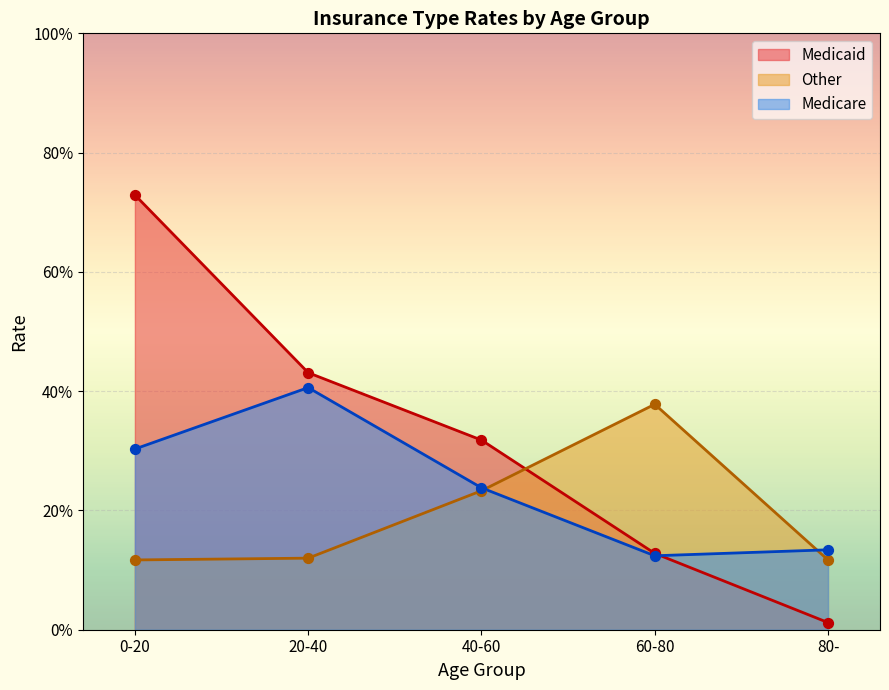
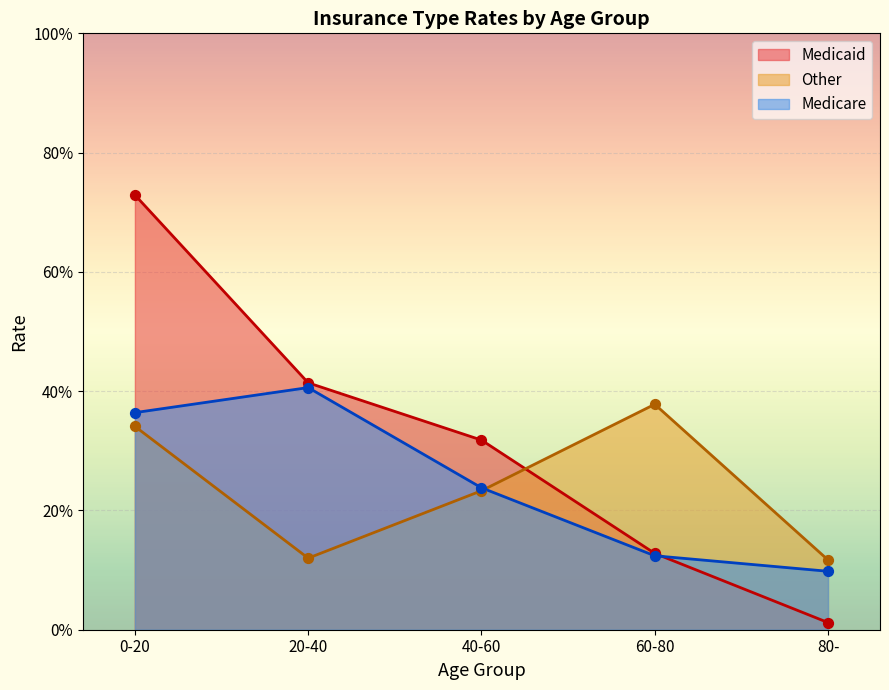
  {
    "Medicaid": {
      "0-20": "73%",
-     "20-40": "43%",
+     "20-40": "41%",
      "40-60": "32%",
      "80-": "1%"
    },
    "Other": {
-     "0-20": "12%",
+     "0-20": "34%",
      "20-40": "12%",
      "40-60": "23%",
      "60-80": "38%",
      "80-": "12%"
    },
    "Medicare": {
-     "0-20": "30%",
+     "0-20": "36%",
      "20-40": "41%",
      "40-60": "24%",
-     "80-": "13%"
+     "80-": "10%"
    }
  }
